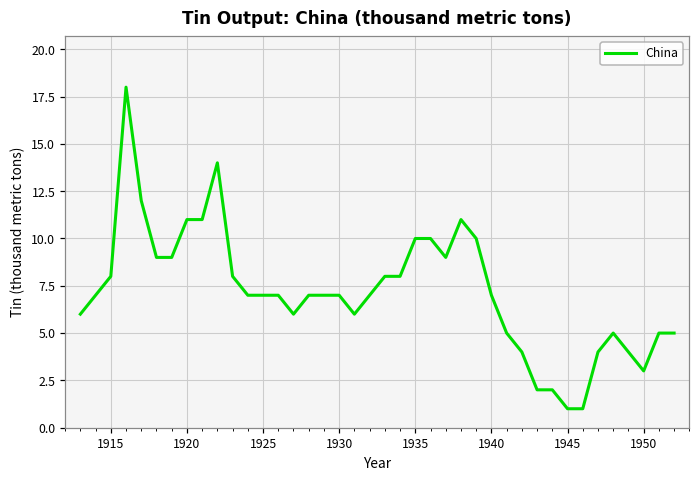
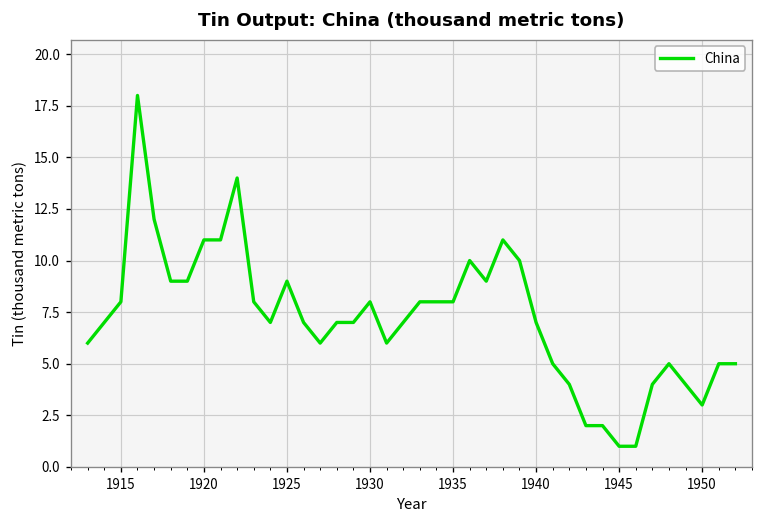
  {
    "1915": 8,
    "1920": 11,
-   "1925": 7,
-   "1930": 7,
-   "1935": 10,
+   "1925": 9,
+   "1930": 8,
+   "1935": 8,
    "1940": 7,
    "1945": 1,
    "1950": 3
  }
